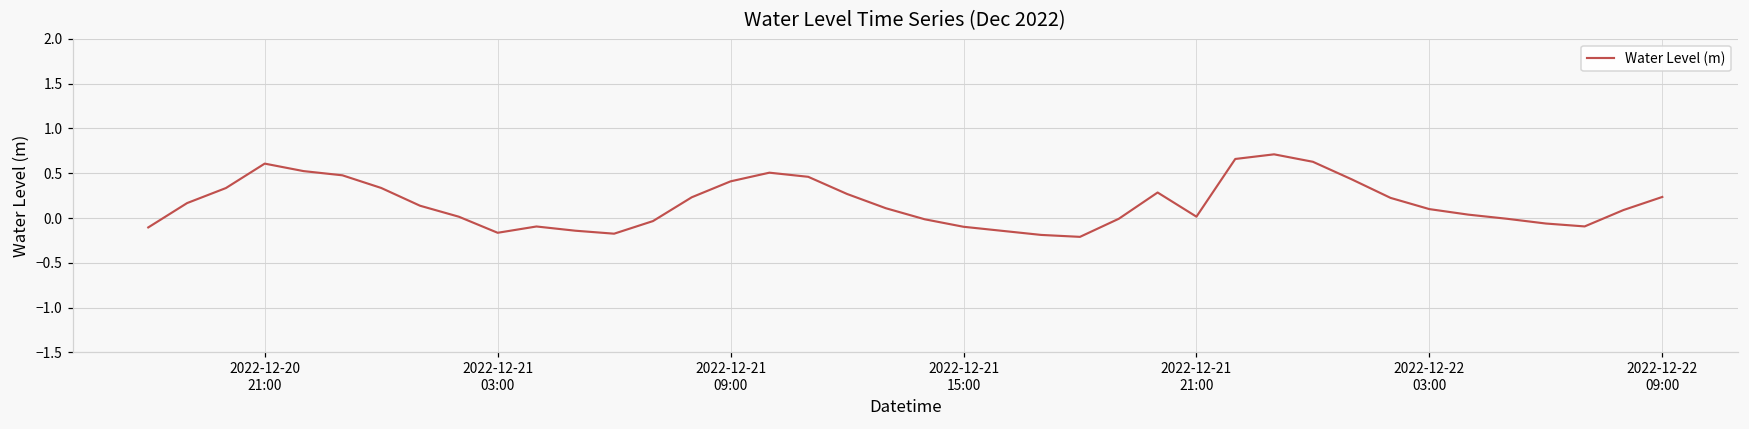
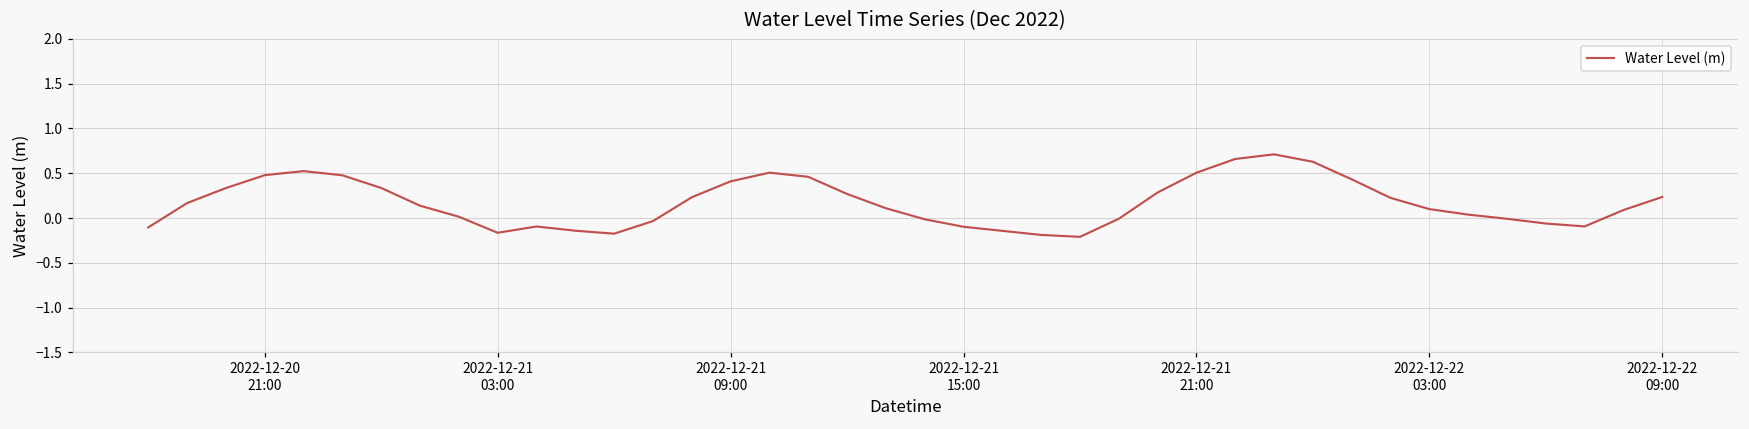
  {
-   "2022-12-20 21:00": 0.6,
+   "2022-12-20 21:00": 0.5,
    "2022-12-21 03:00": -0.2,
    "2022-12-21 09:00": 0.4,
    "2022-12-21 15:00": -0.1,
-   "2022-12-21 21:00": 0.0,
+   "2022-12-21 21:00": 0.5,
    "2022-12-22 03:00": 0.1,
    "2022-12-22 09:00": 0.2
  }
